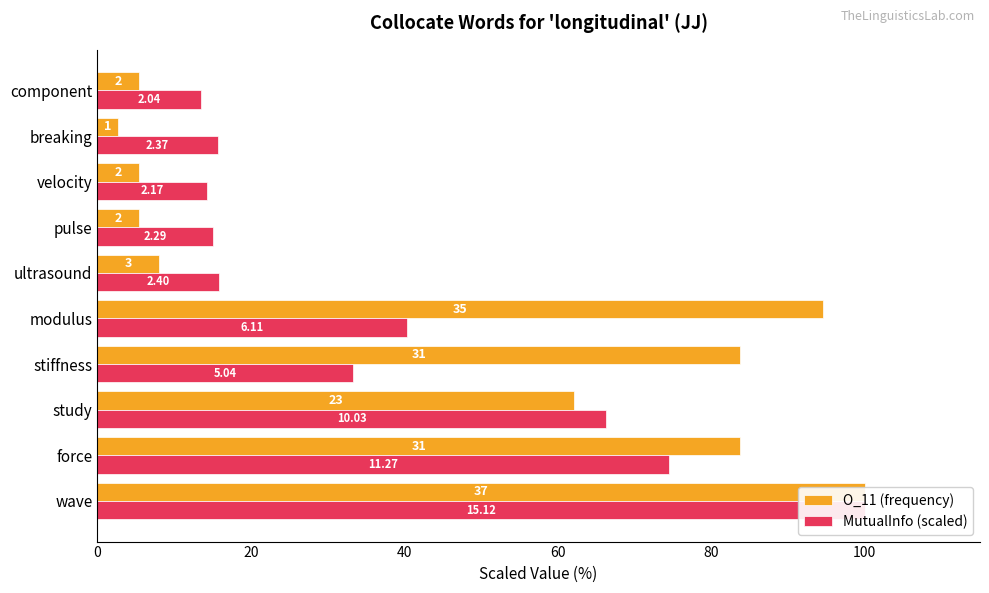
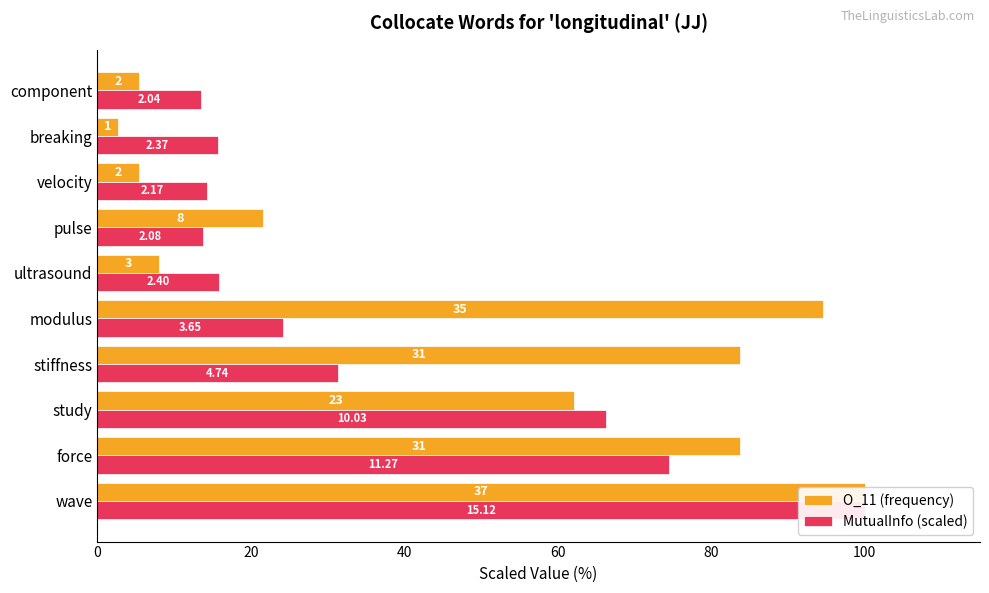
  {
    "O_11 (frequency)": {
-     "pulse": 2
+     "pulse": 8
    },
    "MutualInfo (scaled)": {
-     "pulse": 2.29,
-     "modulus": 6.11,
-     "stiffness": 5.04
+     "pulse": 2.08,
+     "modulus": 3.65,
+     "stiffness": 4.74
    }
  }
